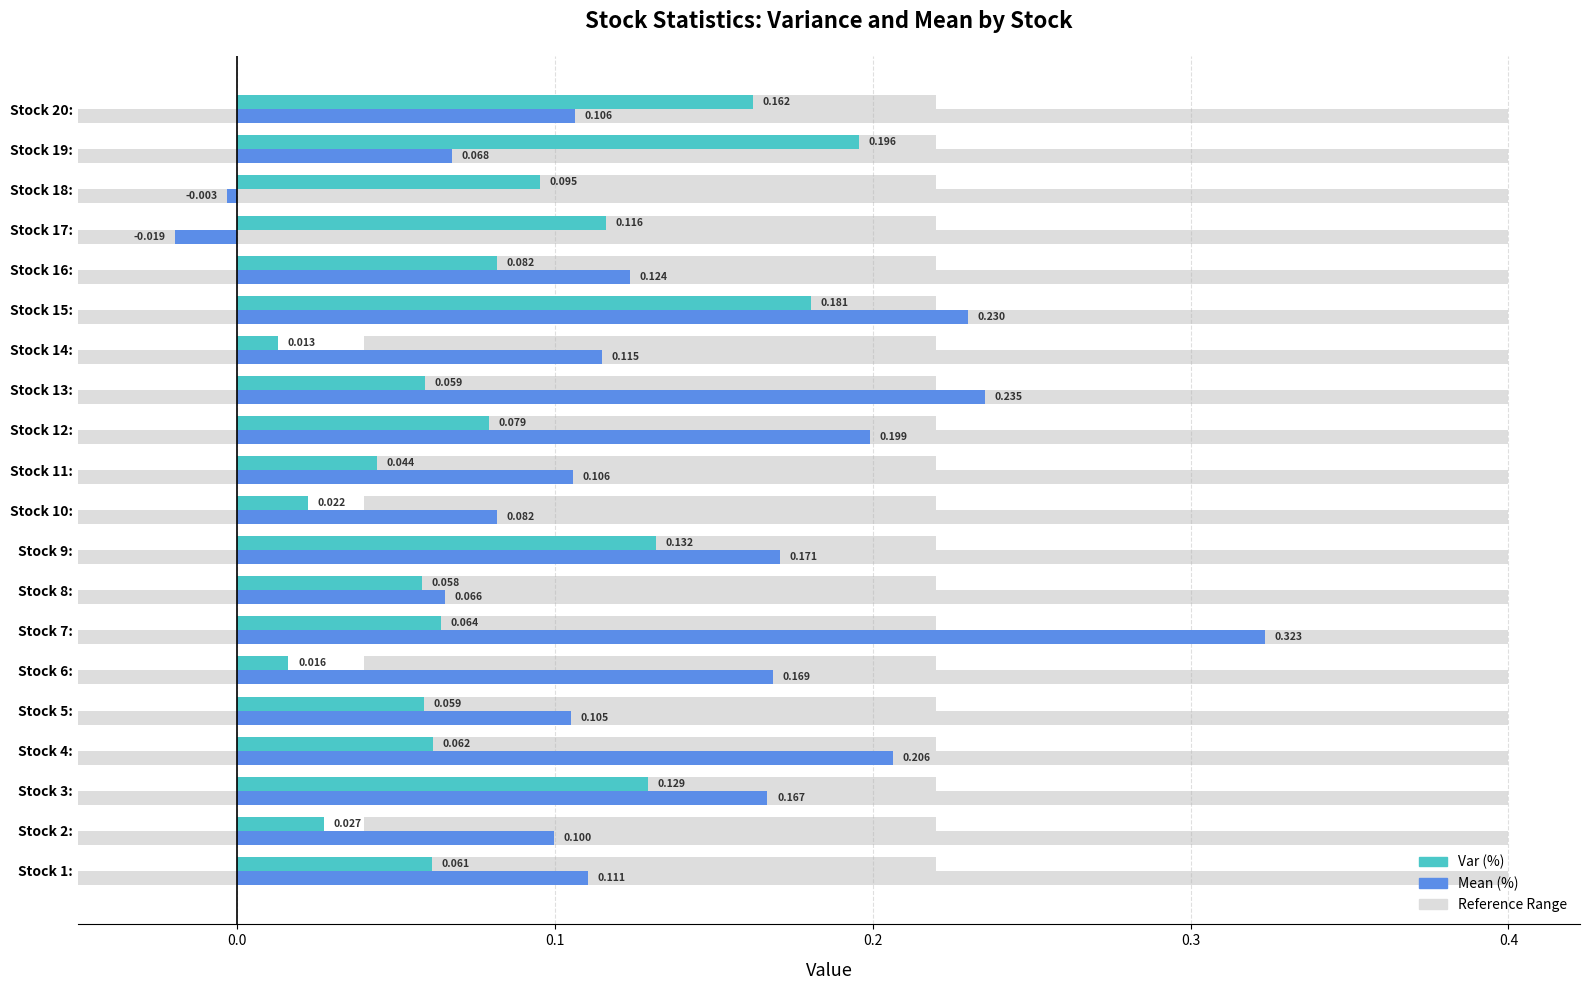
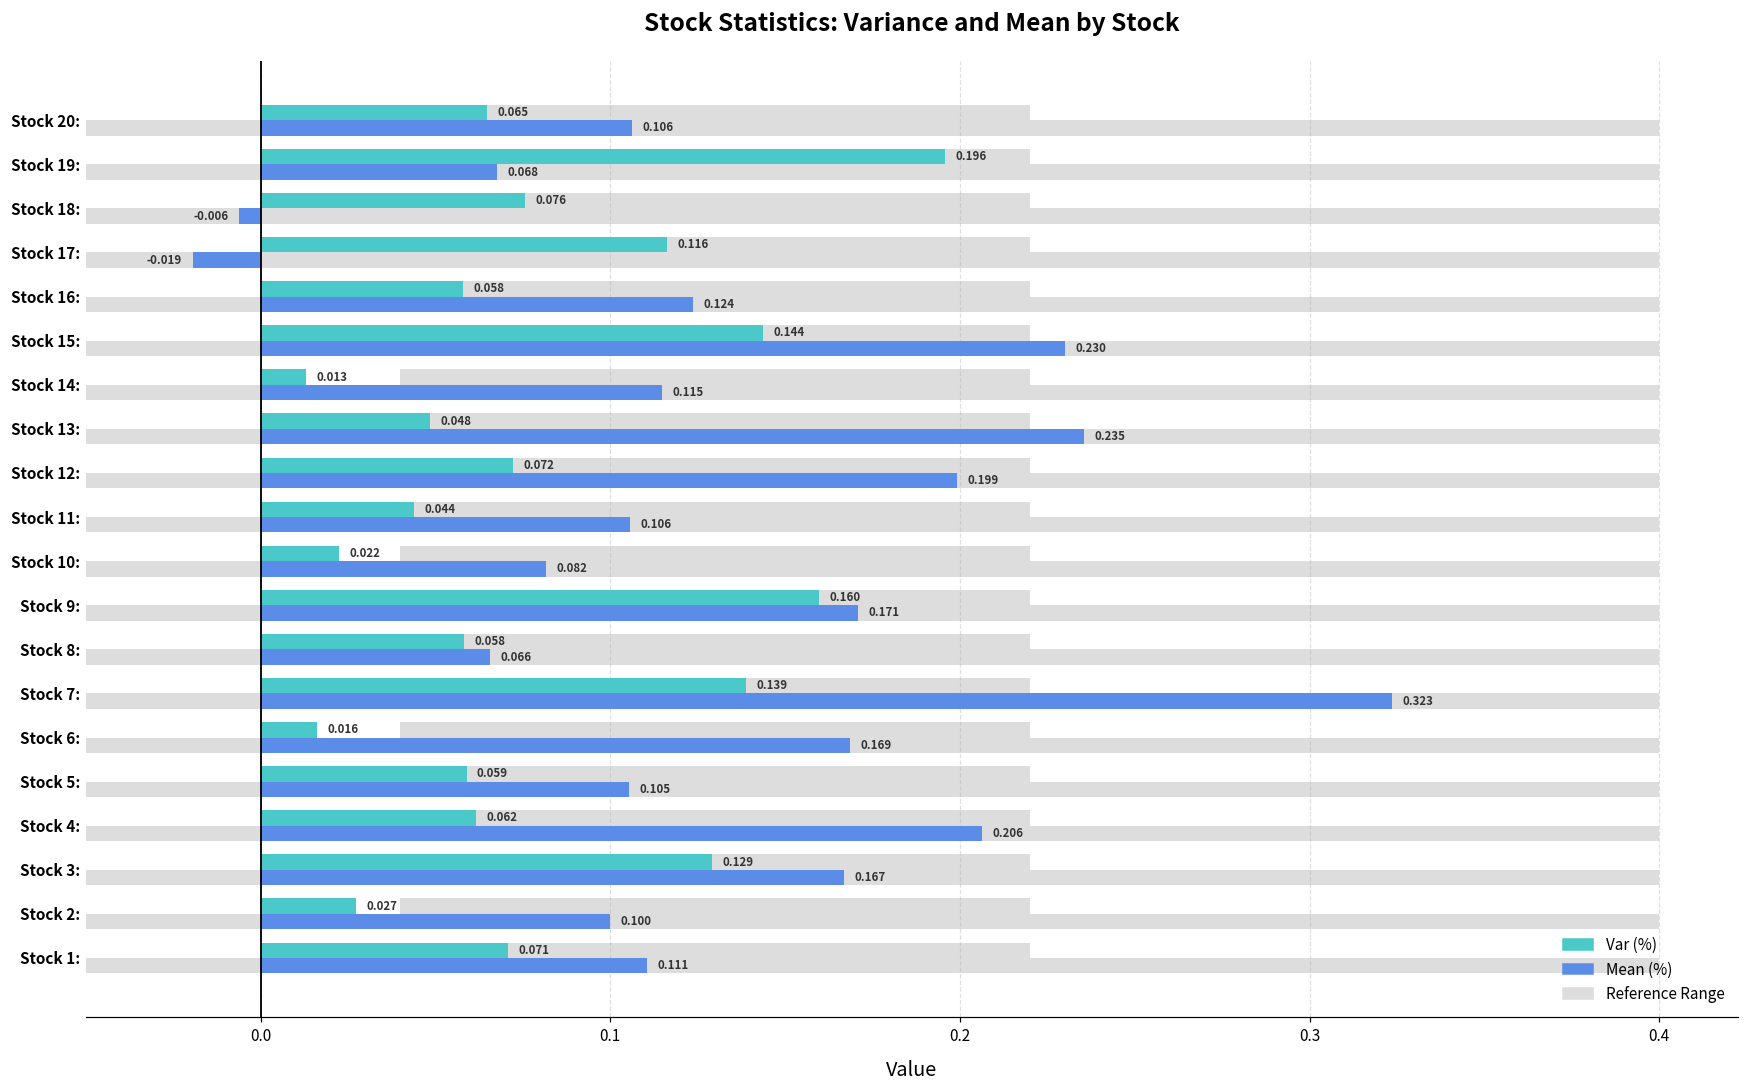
  {
    "Var (%)": {
-     "Stock 20:": 0.162,
-     "Stock 18:": 0.095,
-     "Stock 16:": 0.082,
-     "Stock 15:": 0.181,
+     "Stock 20:": 0.065,
+     "Stock 18:": 0.076,
+     "Stock 16:": 0.058,
+     "Stock 15:": 0.144,
      "Stock 14:": 0.013,
-     "Stock 13:": 0.059,
-     "Stock 12:": 0.079,
+     "Stock 13:": 0.048,
+     "Stock 12:": 0.072,
      "Stock 10:": 0.022,
-     "Stock 9:": 0.132,
-     "Stock 7:": 0.064,
+     "Stock 9:": 0.160,
+     "Stock 7:": 0.139,
      "Stock 6:": 0.016,
      "Stock 2:": 0.027,
-     "Stock 1:": 0.061
+     "Stock 1:": 0.071
    },
    "Mean (%)": {
-     "Stock 18:": -0.003
+     "Stock 18:": -0.006
    }
  }
